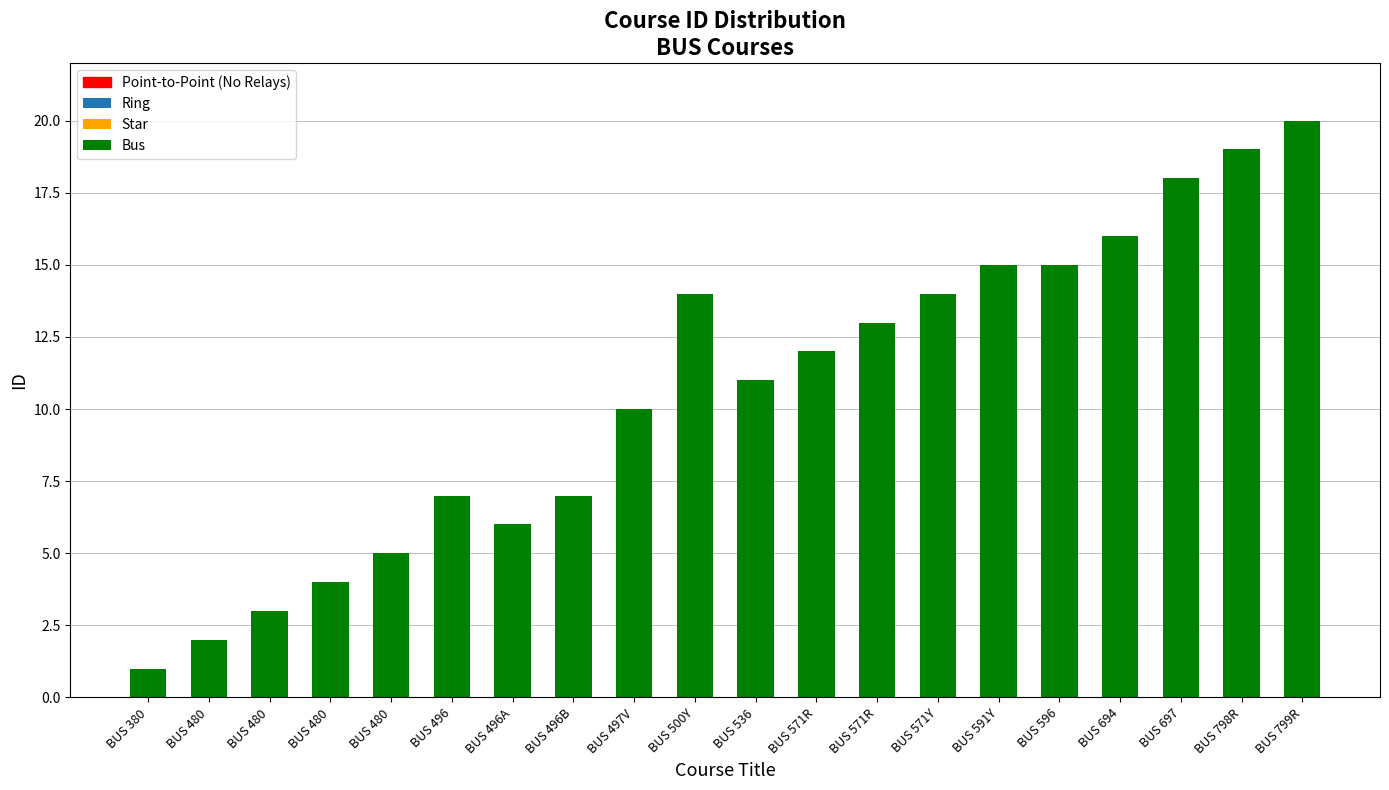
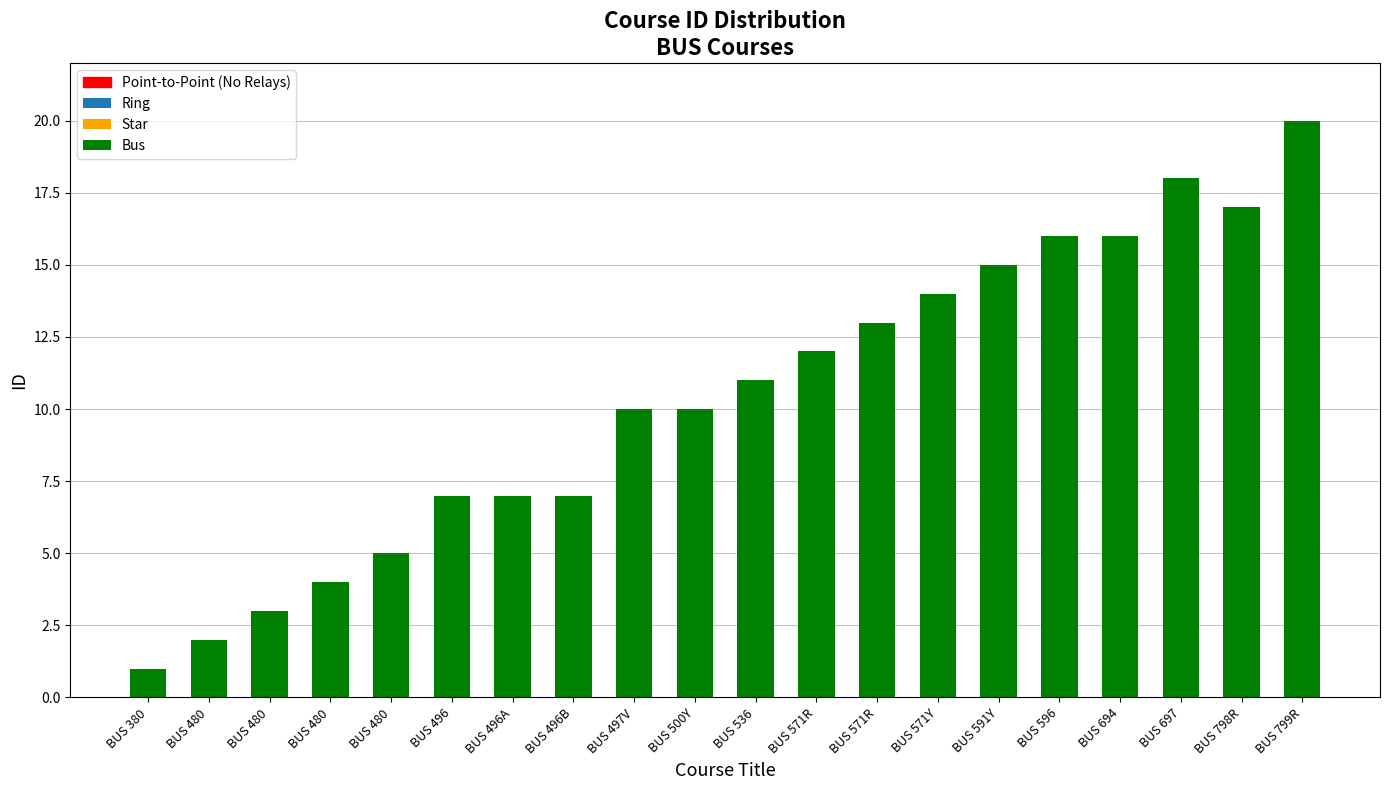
  {
    "BUS 380": 1,
    "BUS 496": 7,
-   "BUS 496A": 6,
+   "BUS 496A": 7,
    "BUS 496B": 7,
    "BUS 497V": 10,
-   "BUS 500Y": 14,
+   "BUS 500Y": 10,
    "BUS 536": 11,
    "BUS 571Y": 14,
    "BUS 591Y": 15,
-   "BUS 596": 15,
+   "BUS 596": 16,
    "BUS 694": 16,
    "BUS 697": 18,
-   "BUS 798R": 19,
+   "BUS 798R": 17,
    "BUS 799R": 20
  }
